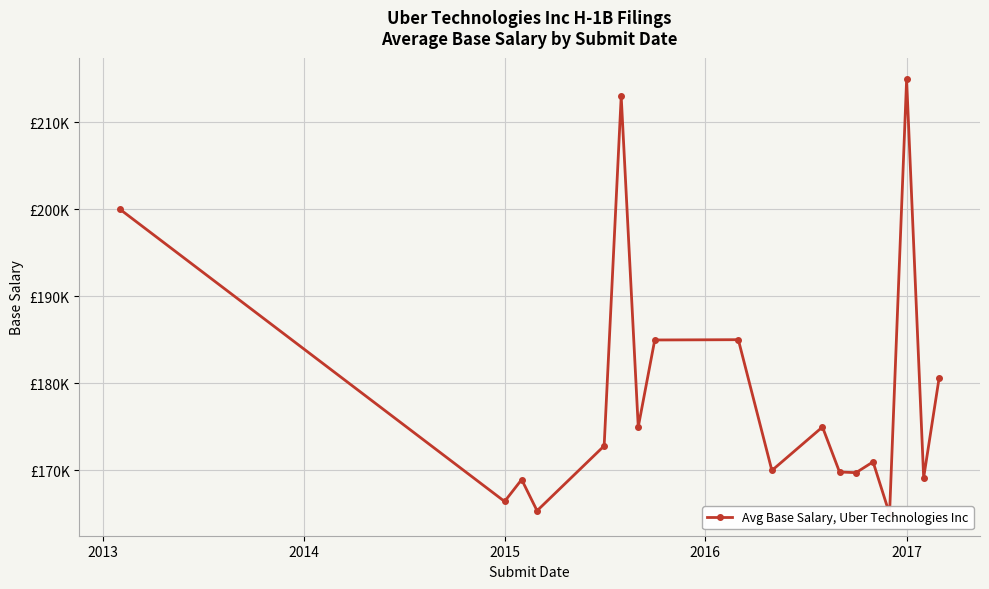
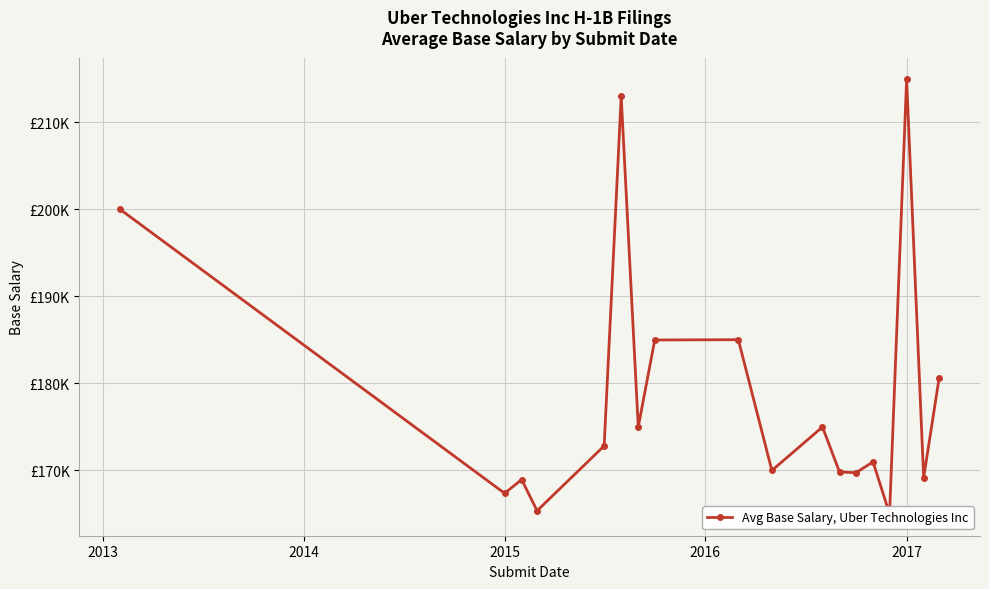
  {
-   "2015": "£166000",
+   "2015": "£167000",
    "2017": "£215000"
  }
